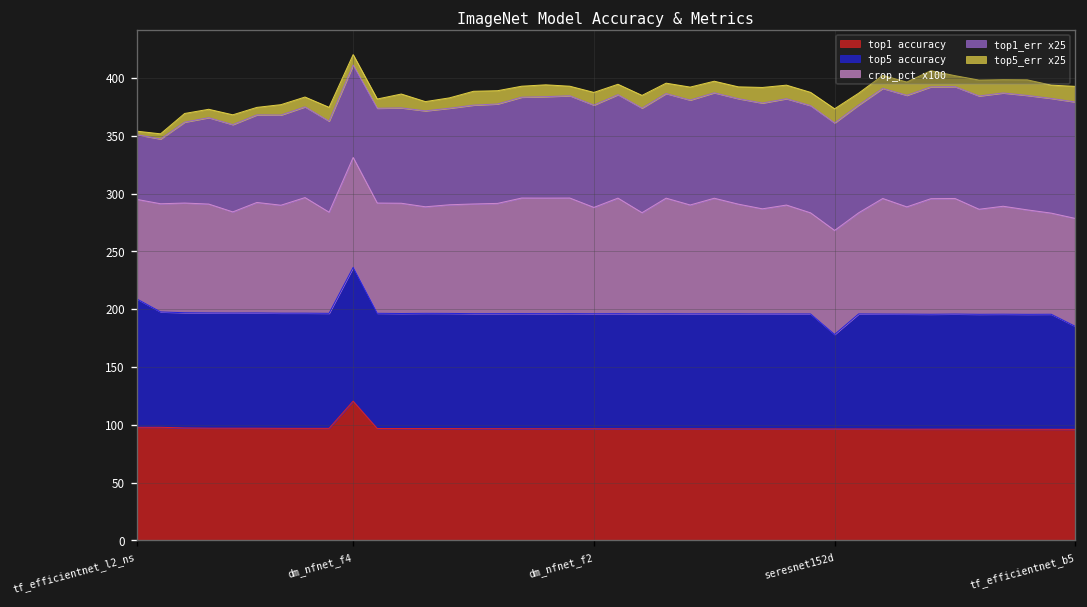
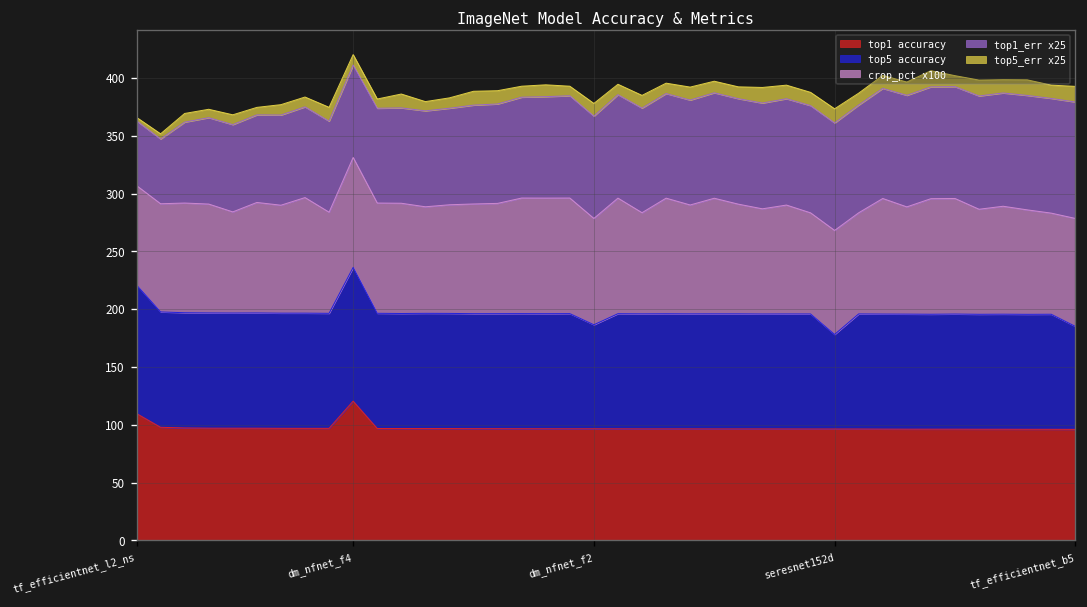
  {
    "top1 accuracy": {
-     "tf_efficientnet_l2_ns": 100,
+     "tf_efficientnet_l2_ns": 110,
      "dm_nfnet_f4": 120,
      "dm_nfnet_f2": 100,
      "seresnet152d": 100,
      "tf_efficientnet_b5": 100
    },
    "top5 accuracy": {
      "tf_efficientnet_l2_ns": 110,
      "dm_nfnet_f4": 120,
-     "dm_nfnet_f2": 100,
+     "dm_nfnet_f2": 90,
      "seresnet152d": 80,
      "tf_efficientnet_b5": 90
    },
    "crop_pct x100": {
      "tf_efficientnet_l2_ns": 90,
      "dm_nfnet_f4": 100,
      "dm_nfnet_f2": 90,
      "seresnet152d": 90,
      "tf_efficientnet_b5": 90
    },
    "top1_err x25": {
      "tf_efficientnet_l2_ns": 60,
      "dm_nfnet_f4": 80,
      "dm_nfnet_f2": 90,
      "seresnet152d": 90,
      "tf_efficientnet_b5": 100
    },
    "top5_err x25": {
      "tf_efficientnet_l2_ns": 0,
      "dm_nfnet_f4": 10,
      "dm_nfnet_f2": 10,
      "seresnet152d": 10,
      "tf_efficientnet_b5": 10
    }
  }
